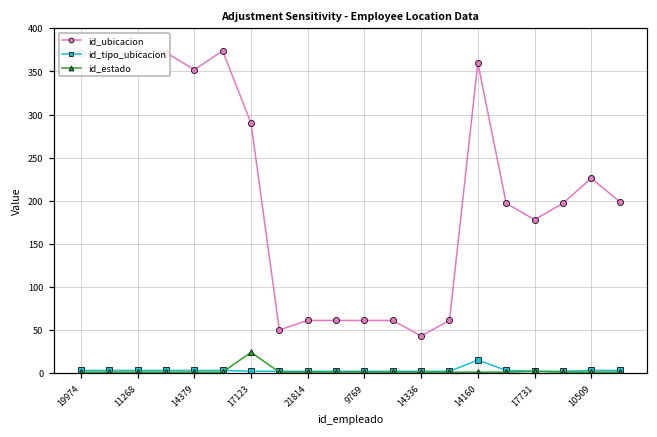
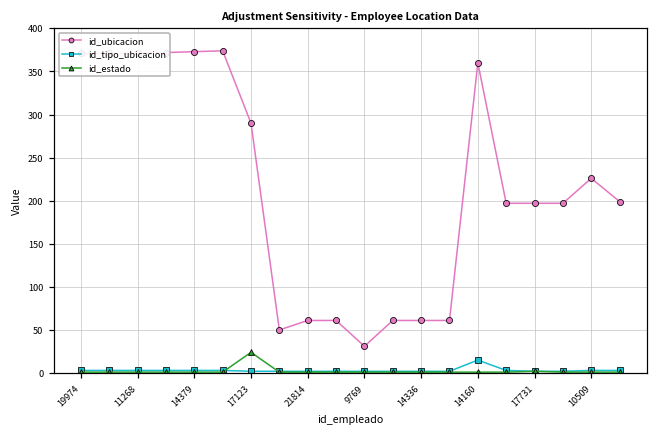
  {
    "id_ubicacion": {
-     "14379": 350,
+     "14379": 370,
      "17123": 290,
      "21814": 60,
-     "9769": 60,
-     "14336": 40,
+     "9769": 30,
+     "14336": 60,
      "14160": 360,
-     "17731": 180,
+     "17731": 200,
      "10509": 230
    },
    "id_tipo_ubicacion": {
      "17123": 0,
      "14160": 20
    },
    "id_estado": {
      "17123": 20,
      "14160": 0
    }
  }
